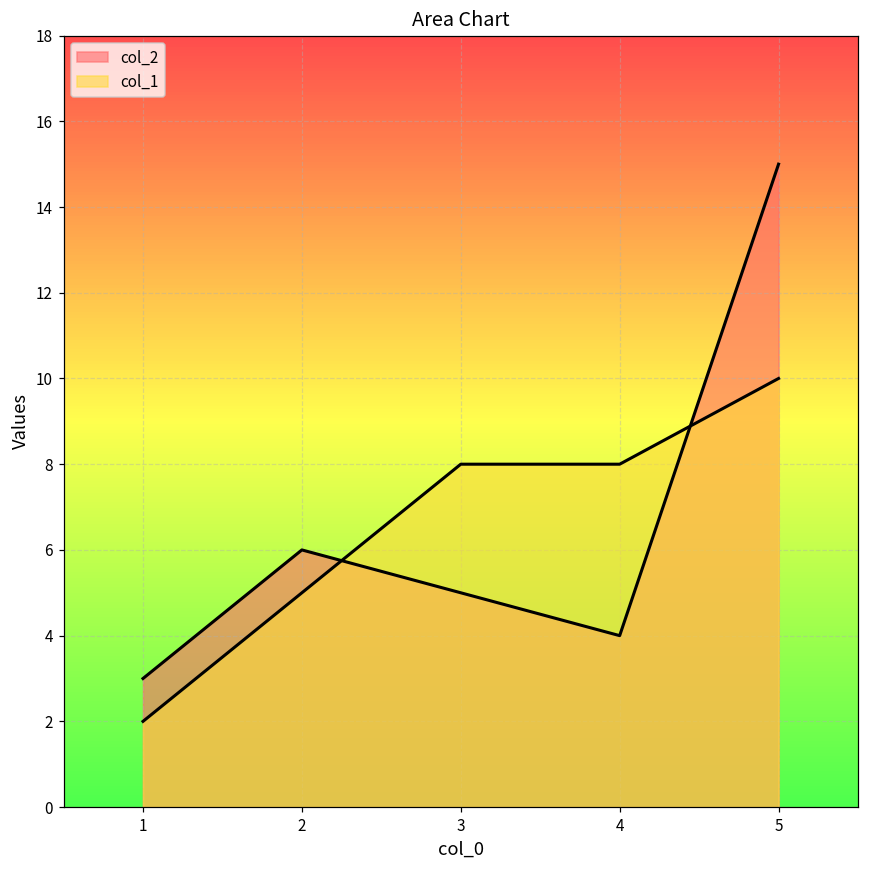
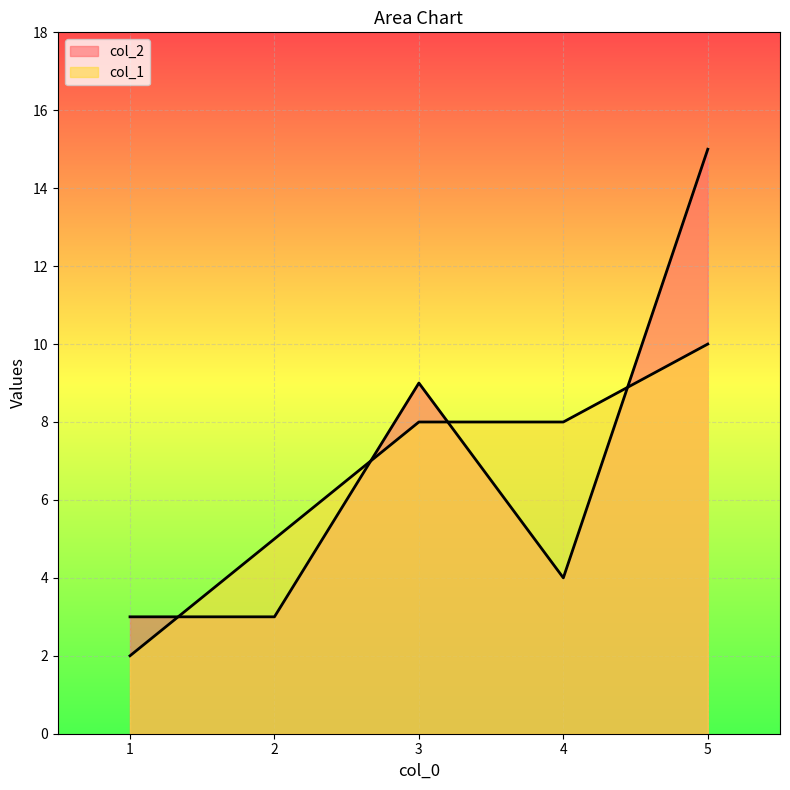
  {
    "col_2": {
      "1": 3,
-     "2": 6,
-     "3": 5,
+     "2": 3,
+     "3": 9,
      "4": 4,
      "5": 15
    },
    "col_1": {
      "1": 2,
      "2": 5,
      "3": 8,
      "4": 8,
      "5": 10
    }
  }
